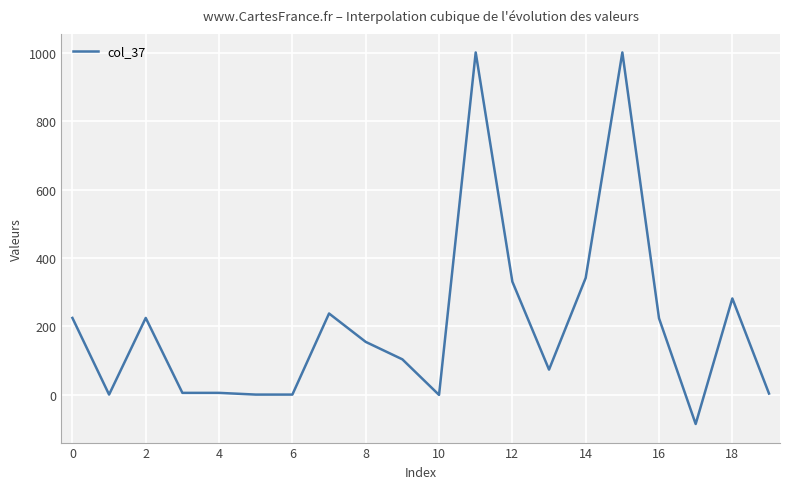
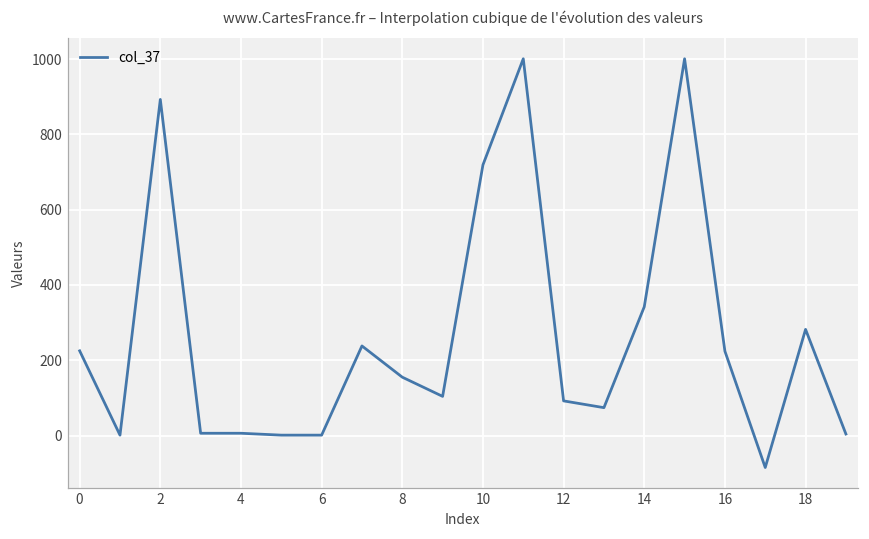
  {
    "0": 230,
-   "2": 230,
+   "2": 890,
    "4": 10,
    "6": 0,
    "8": 160,
-   "10": 0,
-   "12": 330,
+   "10": 720,
+   "12": 90,
    "14": 340,
    "16": 220,
    "18": 280
  }
